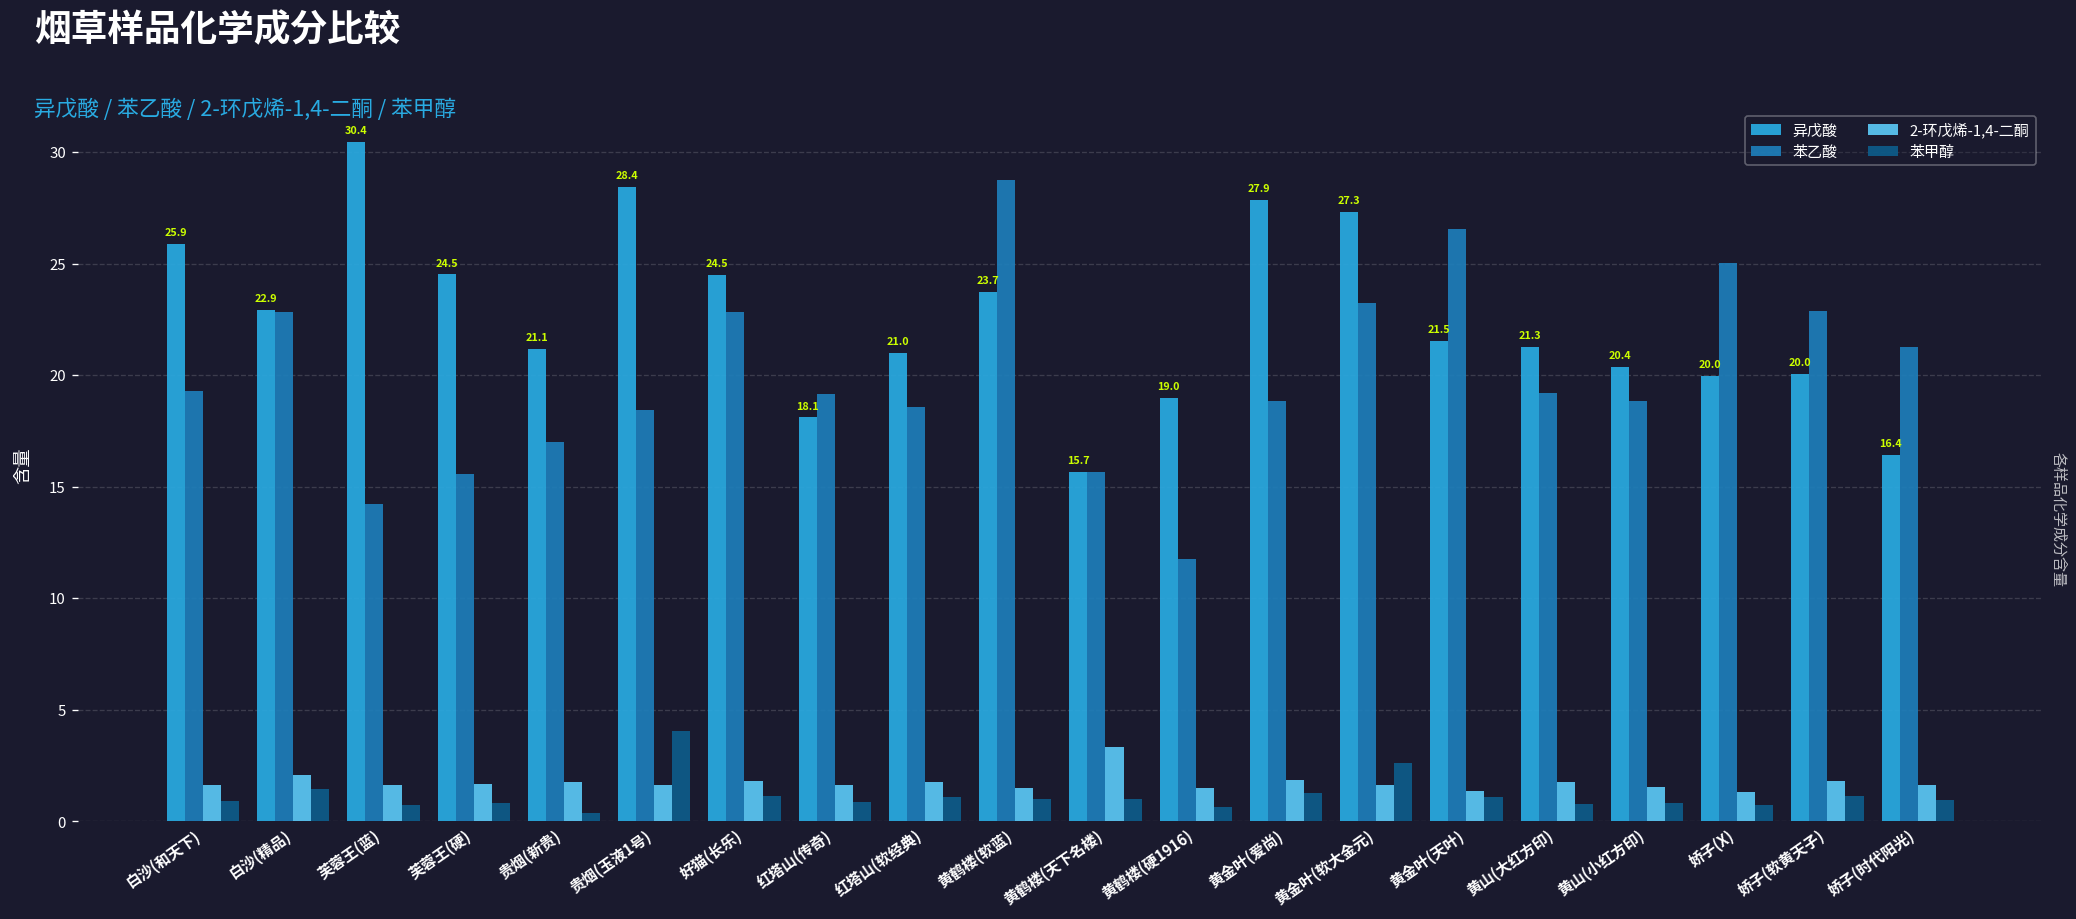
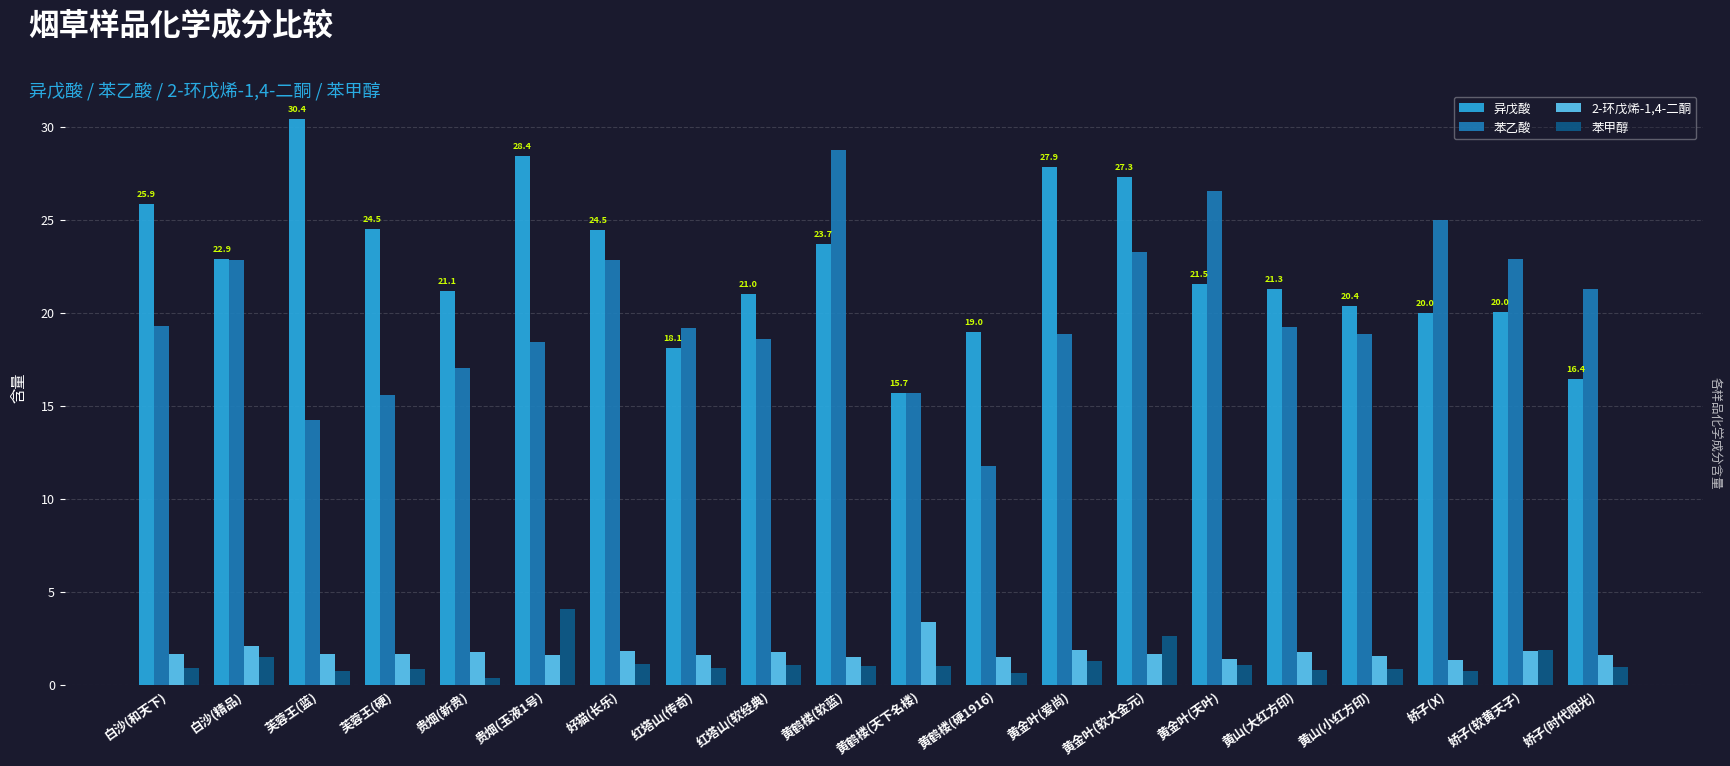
  {
    "异戊酸": {
      "白沙(和天下)": 25.9,
      "白沙(精品)": 22.9,
      "芙蓉王(蓝)": 30.4,
      "芙蓉王(硬)": 24.5,
      "贵烟(新贵)": 21.1,
      "贵烟(玉液1号)": 28.4,
      "好猫(长乐)": 24.5,
      "红塔山(传奇)": 18.1,
      "红塔山(软经典)": 21.0,
      "黄鹤楼(软蓝)": 23.7,
      "黄鹤楼(天下名楼)": 15.7,
      "黄鹤楼(硬1916)": 19.0,
      "黄金叶(爱尚)": 27.9,
      "黄金叶(软大金元)": 27.3,
      "黄金叶(天叶)": 21.5,
      "黄山(大红方印)": 21.3,
      "黄山(小红方印)": 20.4,
      "娇子(X)": 20.0,
      "娇子(软黄天子)": 20.0,
      "娇子(时代阳光)": 16.4
    },
    "苯乙酸": {
      "白沙(和天下)": 19.3,
      "白沙(精品)": 22.8,
      "芙蓉王(蓝)": 14.2,
      "芙蓉王(硬)": 15.6,
      "贵烟(新贵)": 17.0,
      "贵烟(玉液1号)": 18.5,
      "好猫(长乐)": 22.8,
      "红塔山(传奇)": 19.2,
      "红塔山(软经典)": 18.6,
      "黄鹤楼(软蓝)": 28.7,
      "黄鹤楼(硬1916)": 11.7,
      "黄金叶(爱尚)": 18.9,
      "黄金叶(软大金元)": 23.2,
      "黄金叶(天叶)": 26.5,
      "黄山(大红方印)": 19.2,
      "黄山(小红方印)": 18.8,
      "娇子(X)": 25.0,
      "娇子(软黄天子)": 22.9,
      "娇子(时代阳光)": 21.3
    },
    "2-环戊烯-1,4-二酮": {
      "白沙(和天下)": 1.6,
      "白沙(精品)": 2.1,
      "芙蓉王(蓝)": 1.6,
      "芙蓉王(硬)": 1.7,
      "贵烟(新贵)": 1.7,
      "贵烟(玉液1号)": 1.6,
      "好猫(长乐)": 1.8,
      "红塔山(传奇)": 1.6,
      "红塔山(软经典)": 1.8,
      "黄鹤楼(软蓝)": 1.5,
      "黄鹤楼(天下名楼)": 3.3,
      "黄鹤楼(硬1916)": 1.5,
      "黄金叶(爱尚)": 1.9,
      "黄金叶(软大金元)": 1.6,
      "黄金叶(天叶)": 1.4,
      "黄山(大红方印)": 1.8,
      "黄山(小红方印)": 1.5,
      "娇子(X)": 1.3,
      "娇子(软黄天子)": 1.8,
      "娇子(时代阳光)": 1.6
    },
    "苯甲醇": {
      "白沙(和天下)": 0.9,
      "白沙(精品)": 1.5,
      "芙蓉王(蓝)": 0.7,
      "芙蓉王(硬)": 0.8,
      "贵烟(新贵)": 0.4,
      "贵烟(玉液1号)": 4.1,
      "好猫(长乐)": 1.1,
      "红塔山(传奇)": 0.9,
      "红塔山(软经典)": 1.1,
      "黄鹤楼(软蓝)": 1.0,
      "黄鹤楼(天下名楼)": 1.0,
      "黄鹤楼(硬1916)": 0.6,
      "黄金叶(爱尚)": 1.2,
      "黄金叶(软大金元)": 2.6,
      "黄金叶(天叶)": 1.1,
      "黄山(大红方印)": 0.8,
      "黄山(小红方印)": 0.8,
      "娇子(X)": 0.7,
-     "娇子(软黄天子)": 1.1,
+     "娇子(软黄天子)": 1.9,
      "娇子(时代阳光)": 1.0
    }
  }
